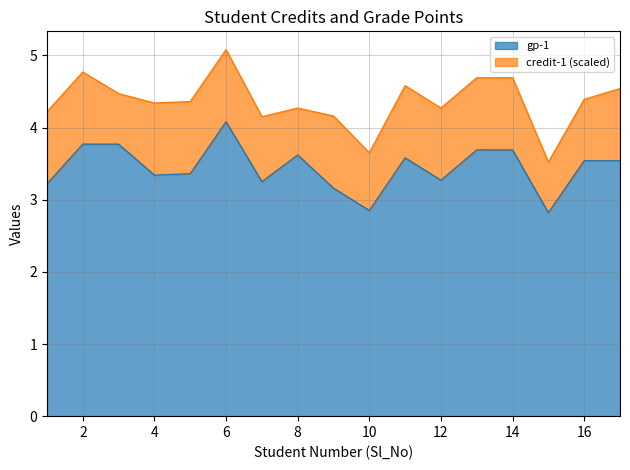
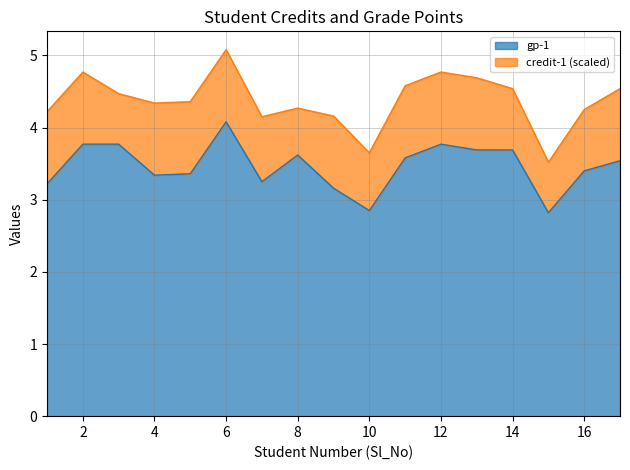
  {
    "gp-1": {
      "2": 3.8,
      "4": 3.3,
      "6": 4.1,
      "8": 3.6,
      "10": 2.9,
-     "12": 3.3,
+     "12": 3.8,
      "14": 3.7,
-     "16": 3.5
+     "16": 3.4
    },
    "credit-1 (scaled)": {
      "2": 1.0,
      "4": 1.0,
      "6": 1.0,
      "8": 0.7,
      "10": 0.8,
      "12": 1.0,
-     "14": 1.0,
+     "14": 0.9,
      "16": 0.8
    }
  }
